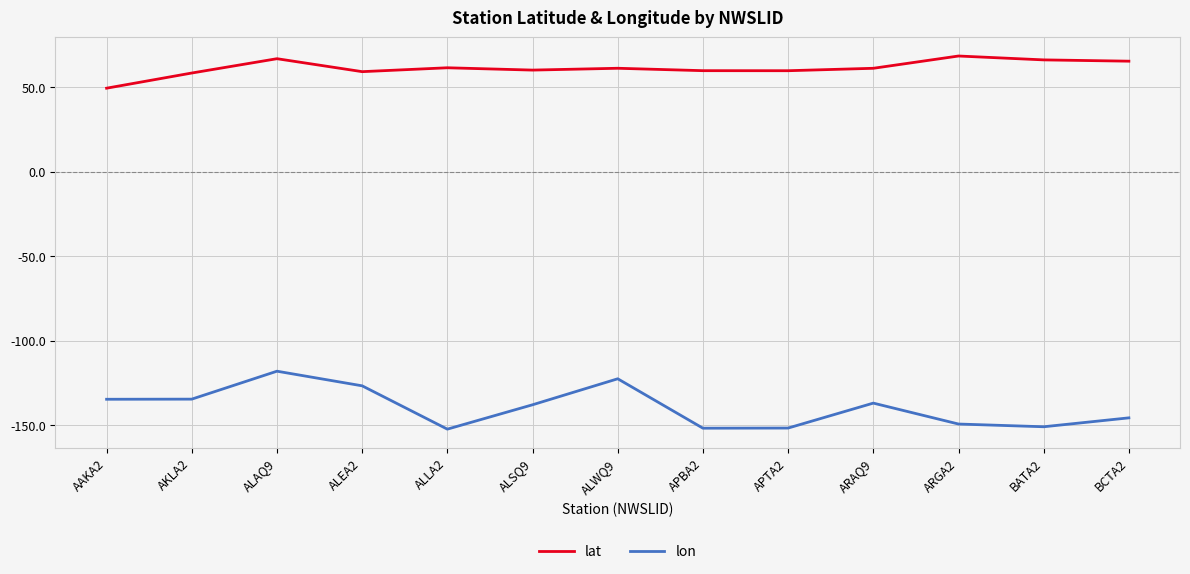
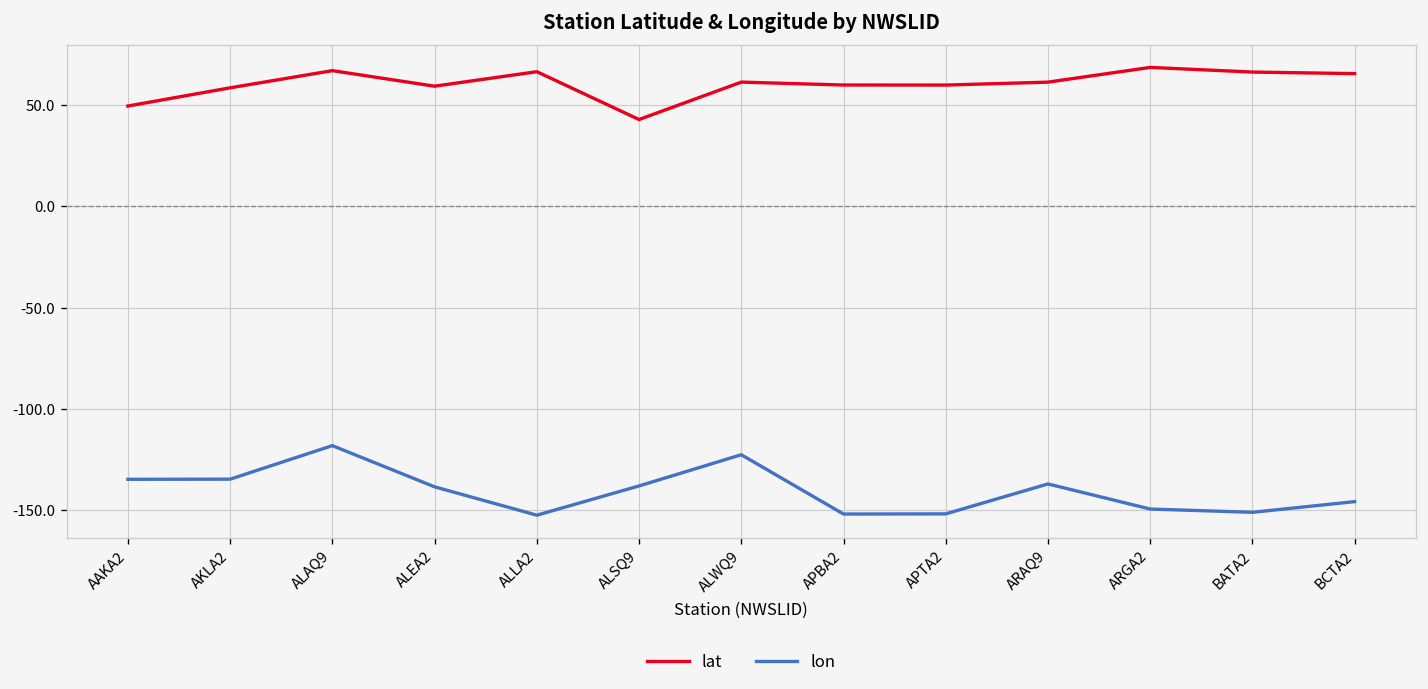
  {
    "lat": {
      "AAKA2": 49,
      "AKLA2": 58,
      "ALAQ9": 67,
      "ALEA2": 59,
-     "ALLA2": 61,
-     "ALSQ9": 60,
+     "ALLA2": 66,
+     "ALSQ9": 43,
      "ALWQ9": 61,
      "APBA2": 60,
      "APTA2": 60,
      "ARAQ9": 61,
      "ARGA2": 68,
      "BATA2": 66,
      "BCTA2": 65
    },
    "lon": {
      "AAKA2": -135,
      "AKLA2": -135,
      "ALAQ9": -118,
-     "ALEA2": -127,
+     "ALEA2": -138,
      "ALLA2": -152,
      "ALSQ9": -138,
      "ALWQ9": -123,
      "APBA2": -152,
      "APTA2": -152,
      "ARAQ9": -137,
      "ARGA2": -149,
      "BATA2": -151,
      "BCTA2": -146
    }
  }
